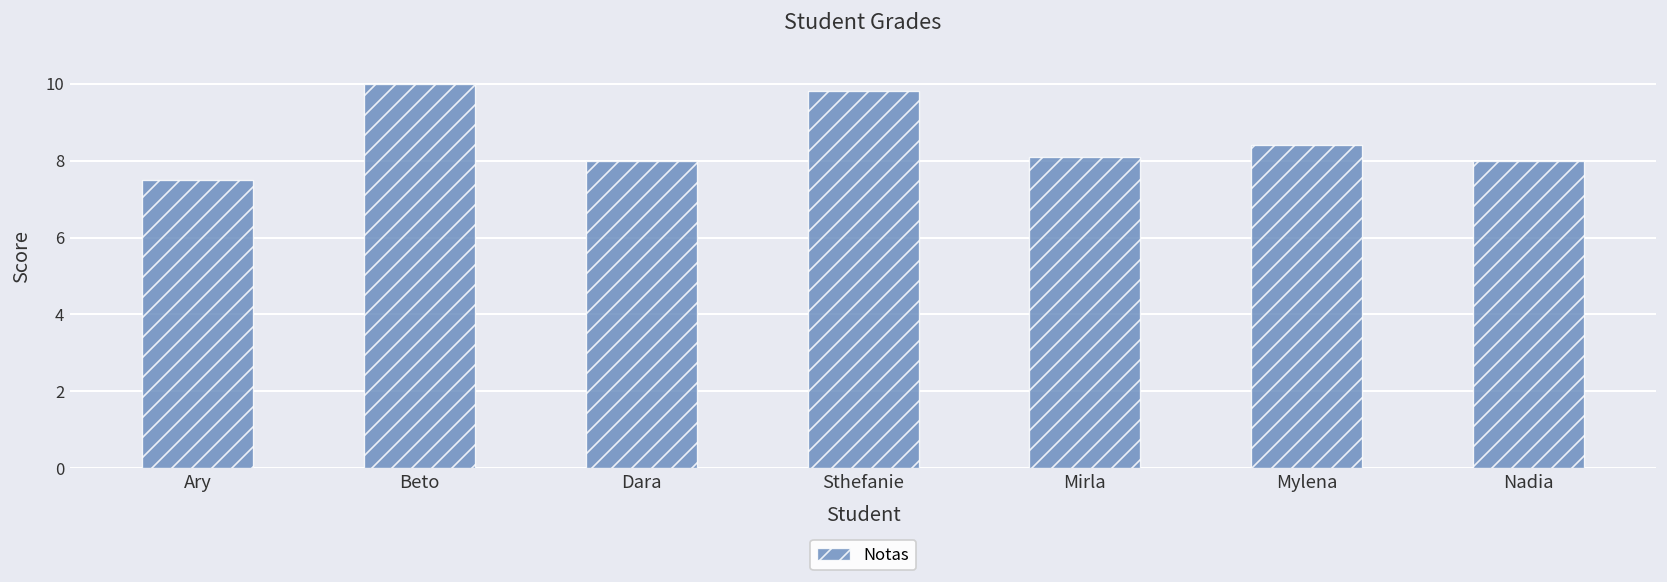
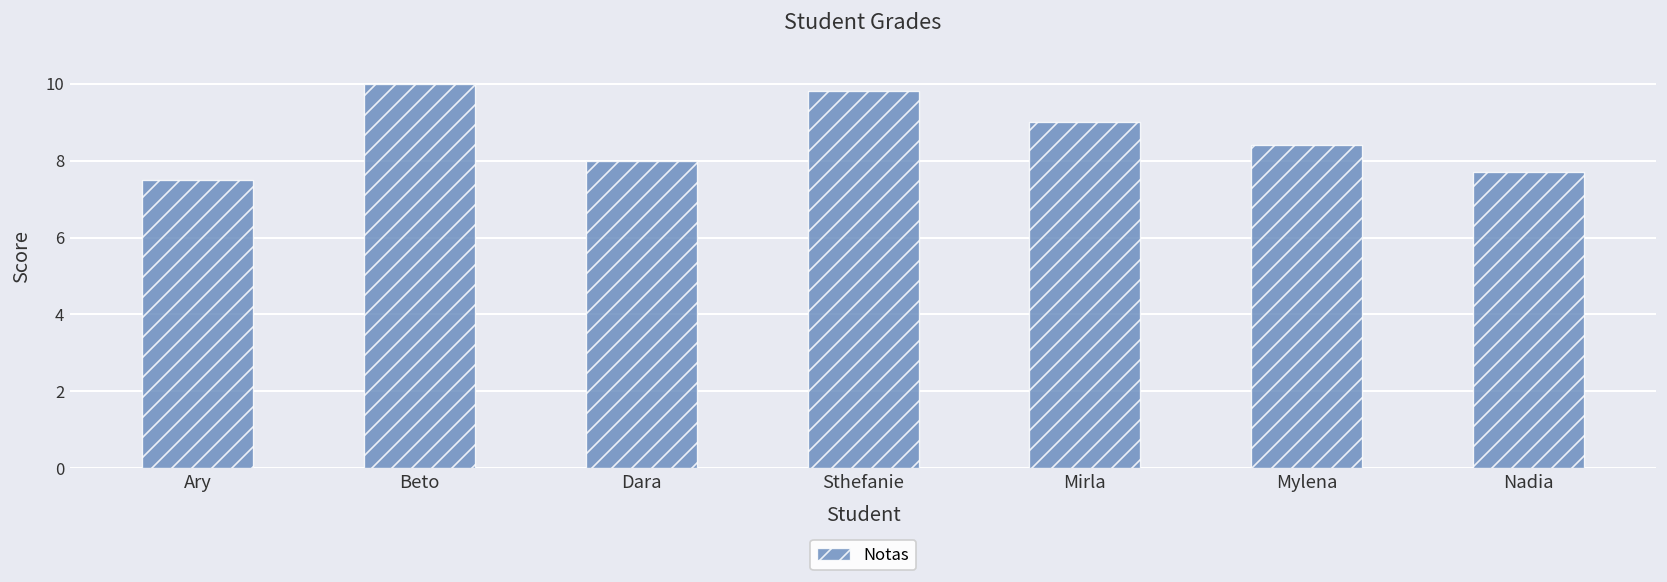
  {
    "Ary": 7.5,
    "Beto": 10.0,
    "Dara": 8.0,
    "Sthefanie": 9.8,
-   "Mirla": 8.1,
+   "Mirla": 9.0,
    "Mylena": 8.4,
-   "Nadia": 8.0
+   "Nadia": 7.7
  }
